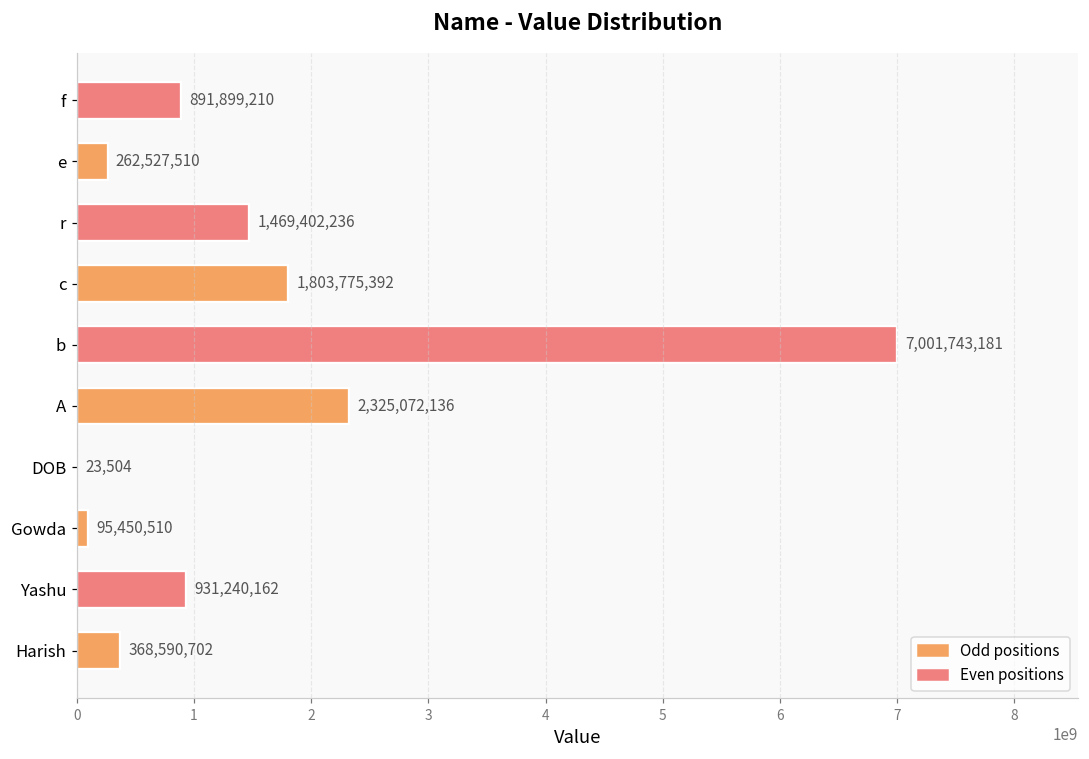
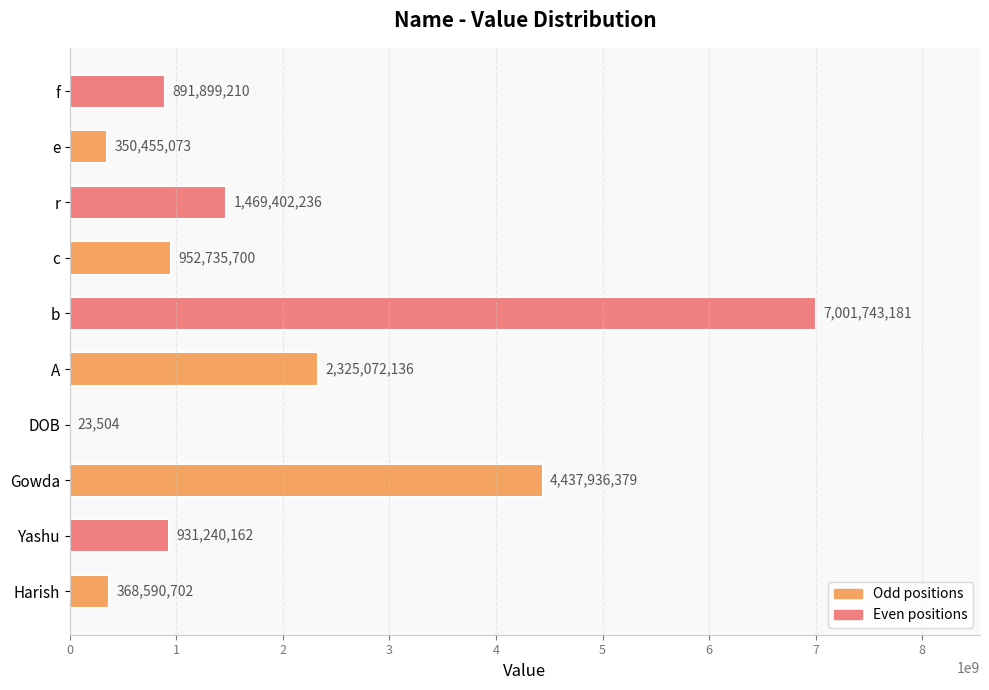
  {
    "f": "891,899,210",
-   "e": "262,527,510",
+   "e": "350,455,073",
    "r": "1,469,402,236",
-   "c": "1,803,775,392",
+   "c": "952,735,700",
    "b": "7,001,743,181",
    "A": "2,325,072,136",
    "DOB": "23,504",
-   "Gowda": "95,450,510",
+   "Gowda": "4,437,936,379",
    "Yashu": "931,240,162",
    "Harish": "368,590,702"
  }
